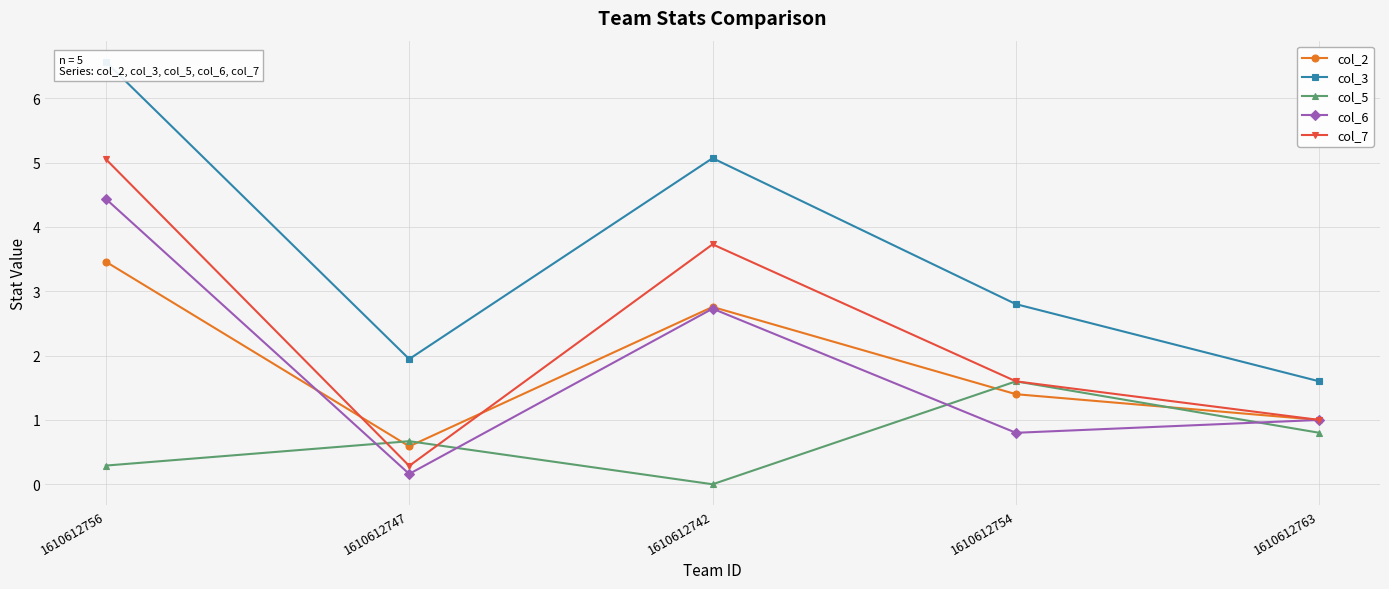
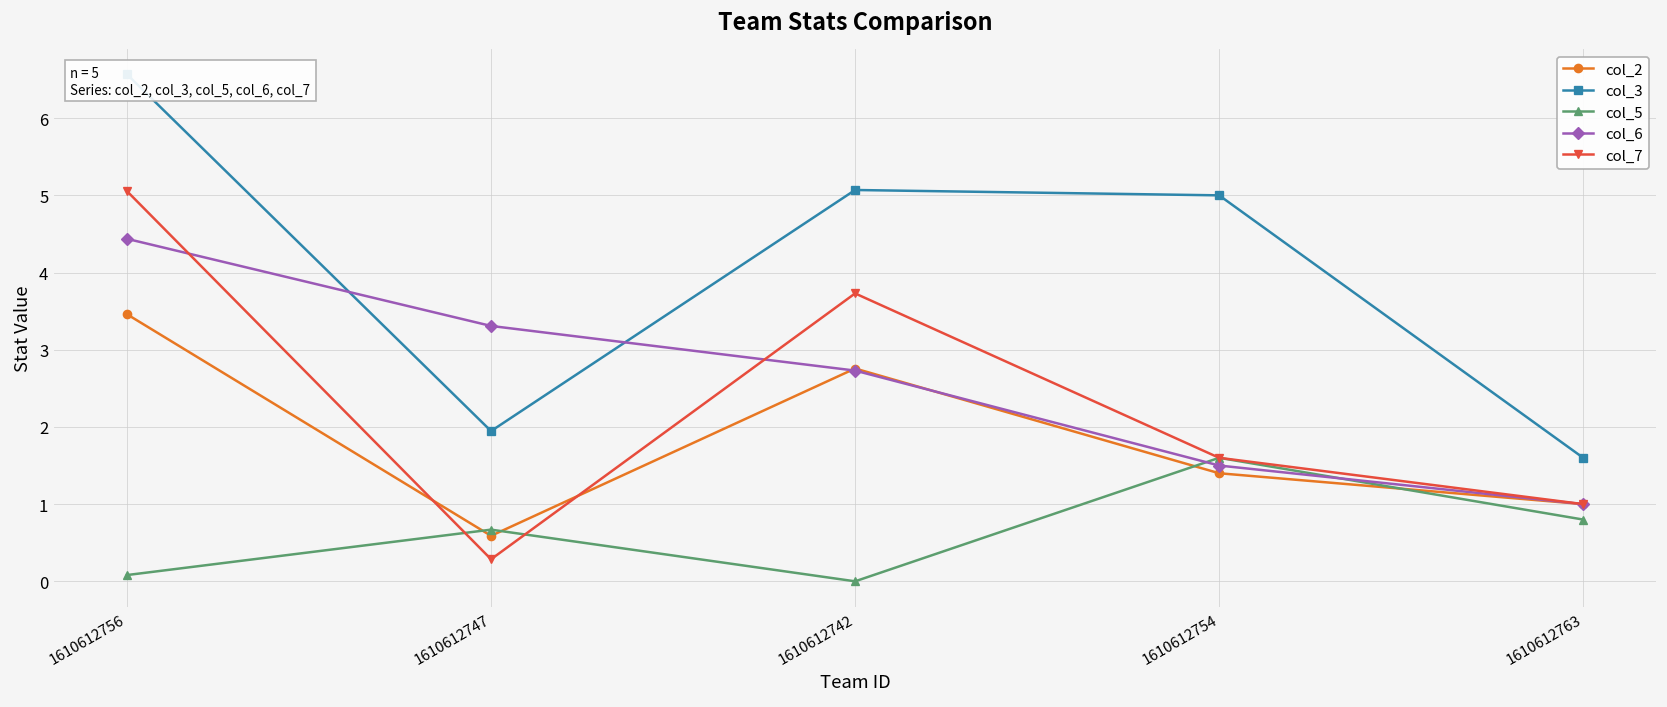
  {
    "col_3": {
      "1610612747": 1.9,
      "1610612742": 5.1,
-     "1610612754": 2.8,
+     "1610612754": 5.0,
      "1610612763": 1.6
    },
    "col_5": {
-     "1610612756": 0.3,
+     "1610612756": 0.1,
      "1610612747": 0.7,
      "1610612742": 0.0,
      "1610612763": 0.8
    },
    "col_6": {
      "1610612756": 4.4,
-     "1610612747": 0.2,
-     "1610612754": 0.8
+     "1610612747": 3.3,
+     "1610612754": 1.5
    }
  }
